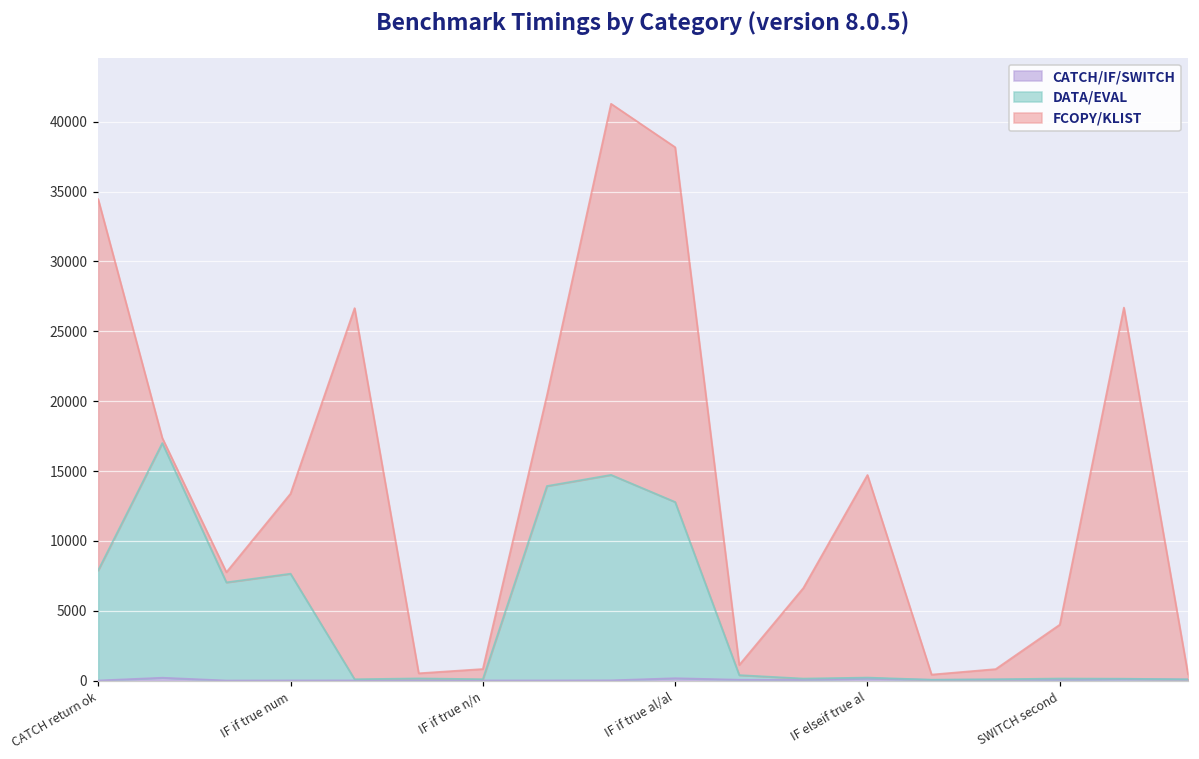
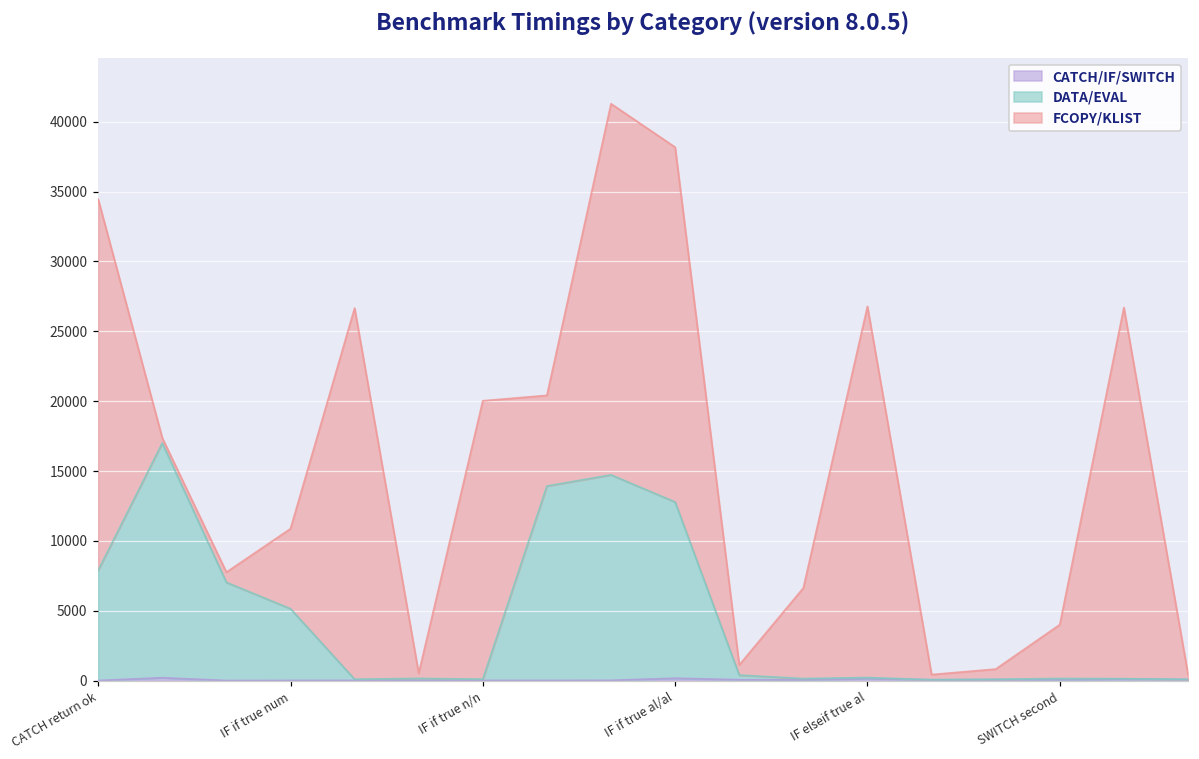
  {
    "CATCH/IF/SWITCH": {
      "CATCH return ok": 0,
      "IF if true num": 0,
      "IF if true al/al": 200
    },
    "DATA/EVAL": {
      "CATCH return ok": 7900,
-     "IF if true num": 7600,
+     "IF if true num": 5100,
      "IF if true al/al": 12600
    },
    "FCOPY/KLIST": {
      "CATCH return ok": 26600,
      "IF if true num": 5700,
-     "IF if true n/n": 700,
+     "IF if true n/n": 19900,
      "IF if true al/al": 25400,
-     "IF elseif true al": 14500,
+     "IF elseif true al": 26600,
      "SWITCH second": 3900
    }
  }
